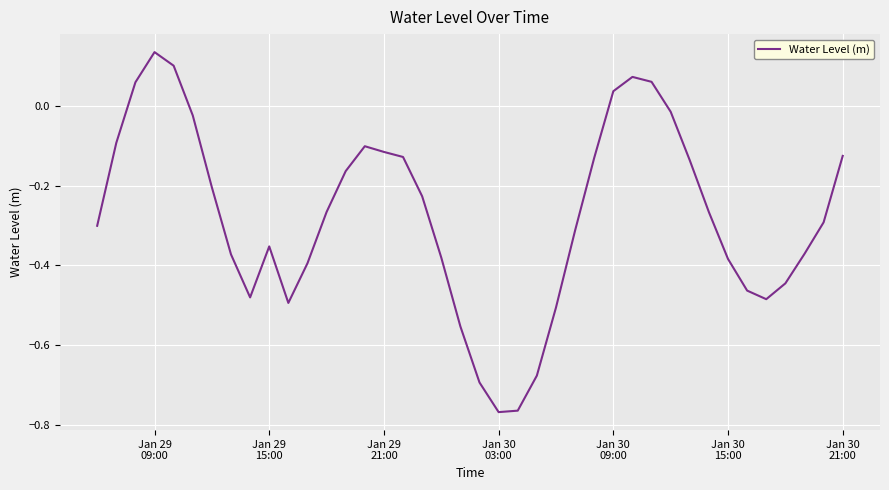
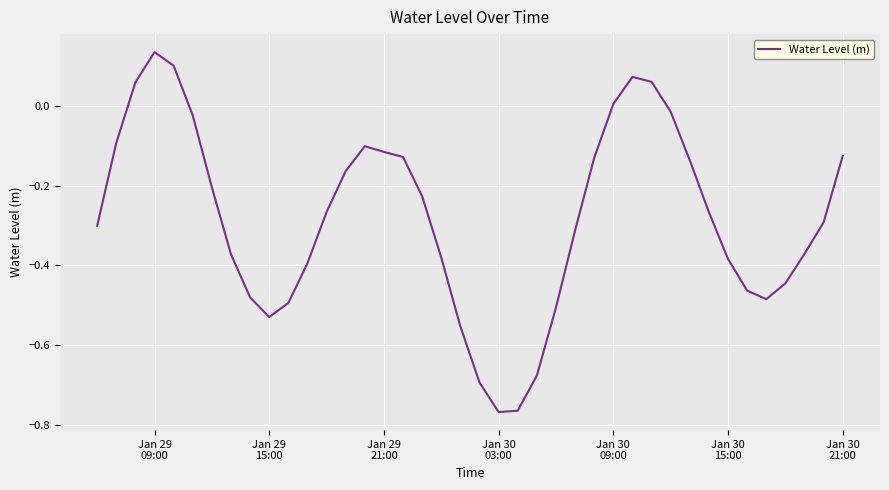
  {
    "Jan 29 09:00": 0.13,
-   "Jan 29 15:00": -0.35,
+   "Jan 29 15:00": -0.53,
    "Jan 29 21:00": -0.12,
    "Jan 30 03:00": -0.77,
-   "Jan 30 09:00": 0.04,
+   "Jan 30 09:00": 0.00,
    "Jan 30 15:00": -0.38,
    "Jan 30 21:00": -0.13
  }
